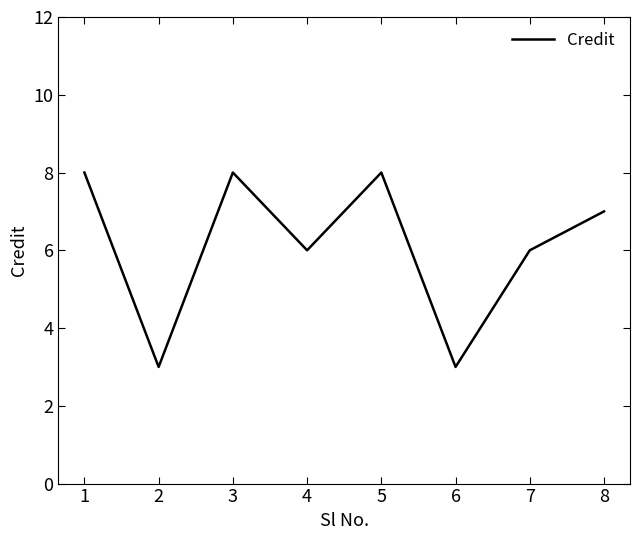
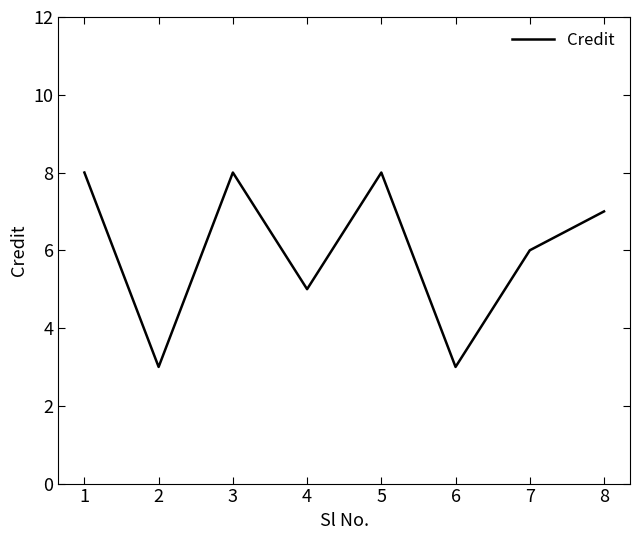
  {
    "1": 8,
    "2": 3,
    "3": 8,
-   "4": 6,
+   "4": 5,
    "5": 8,
    "6": 3,
    "7": 6,
    "8": 7
  }
